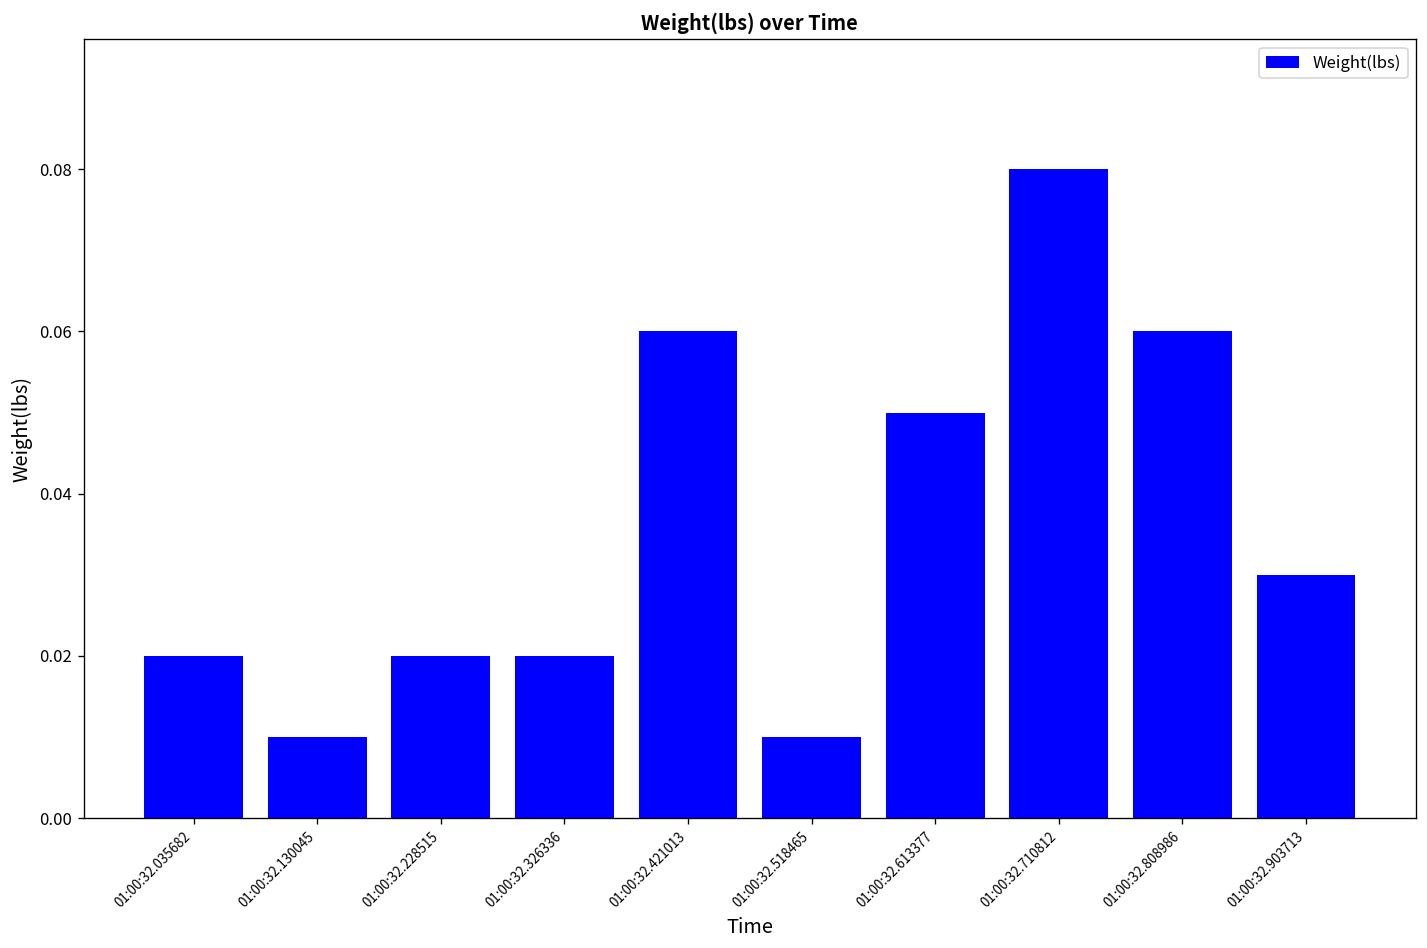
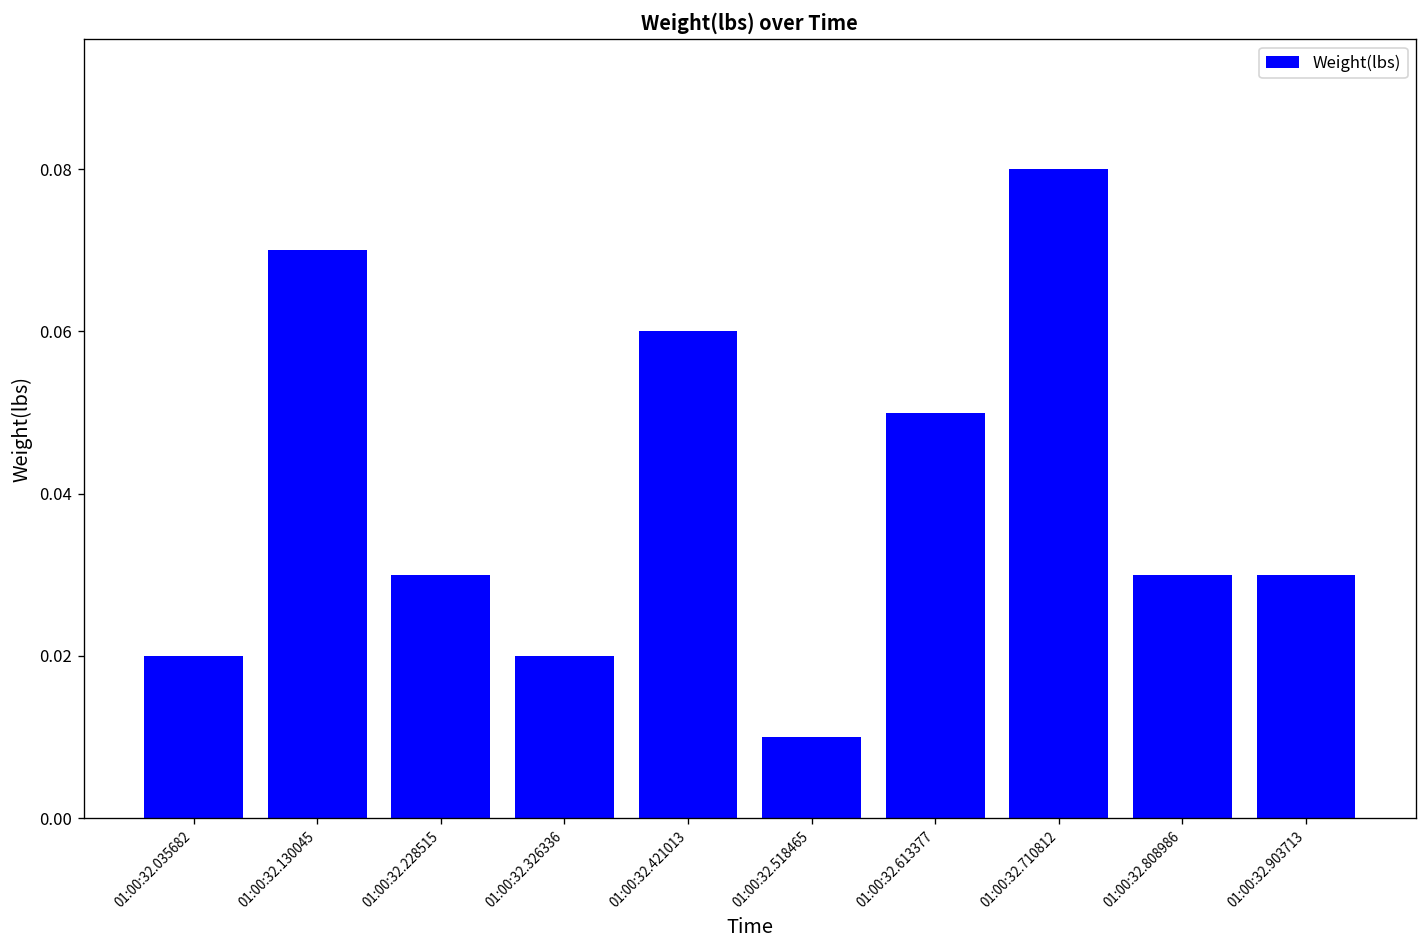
  {
    "01:00:32.035682": 0.02,
-   "01:00:32.130045": 0.01,
-   "01:00:32.228515": 0.02,
+   "01:00:32.130045": 0.07,
+   "01:00:32.228515": 0.03,
    "01:00:32.326336": 0.02,
    "01:00:32.421013": 0.06,
    "01:00:32.518465": 0.01,
    "01:00:32.613377": 0.05,
    "01:00:32.710812": 0.08,
-   "01:00:32.808986": 0.06,
+   "01:00:32.808986": 0.03,
    "01:00:32.903713": 0.03
  }
